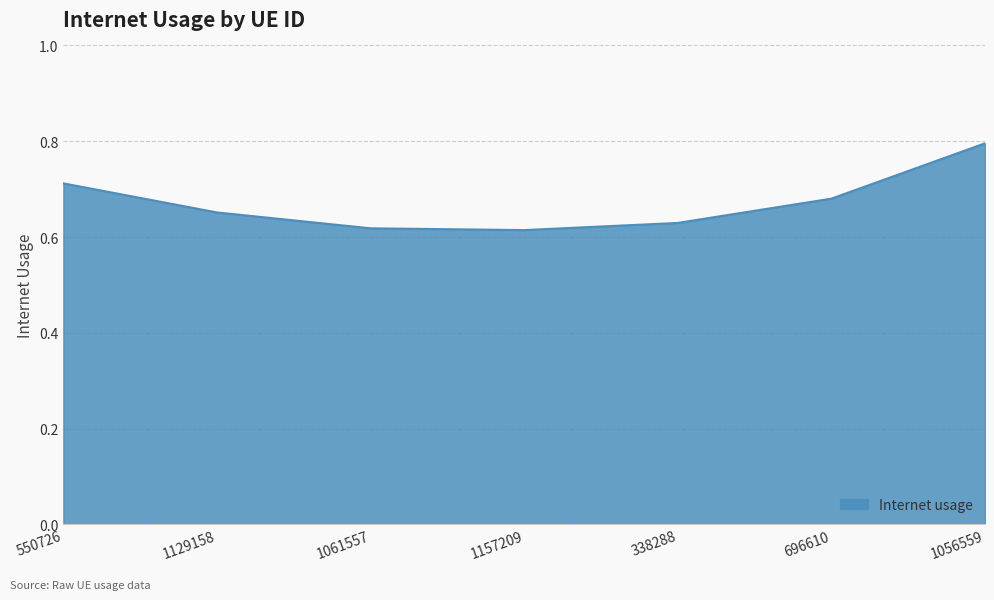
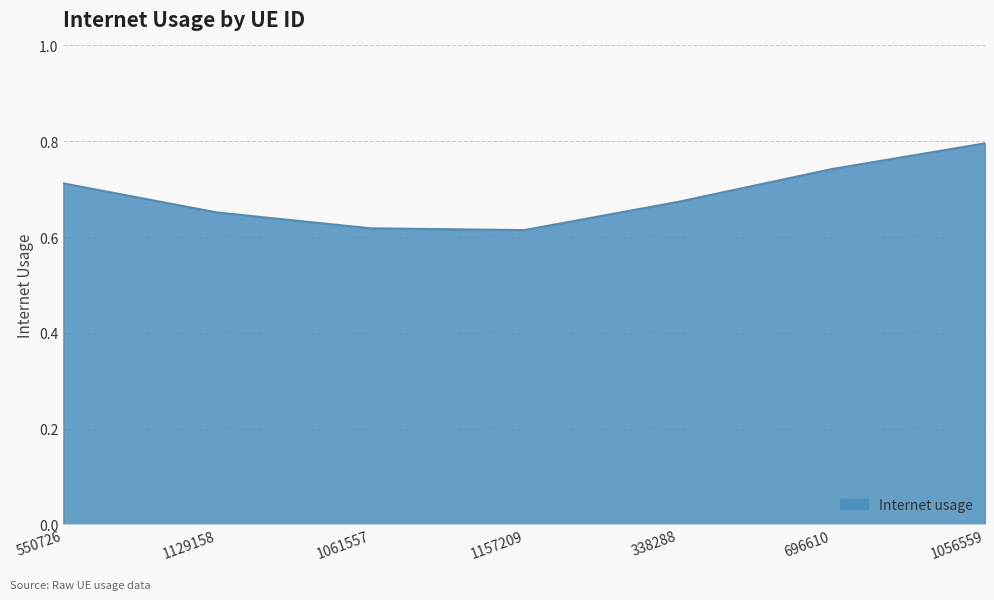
  {
    "550726": 0.71,
    "1129158": 0.65,
    "1061557": 0.62,
    "1157209": 0.61,
-   "338288": 0.63,
-   "696610": 0.68,
+   "338288": 0.67,
+   "696610": 0.74,
    "1056559": 0.80
  }
